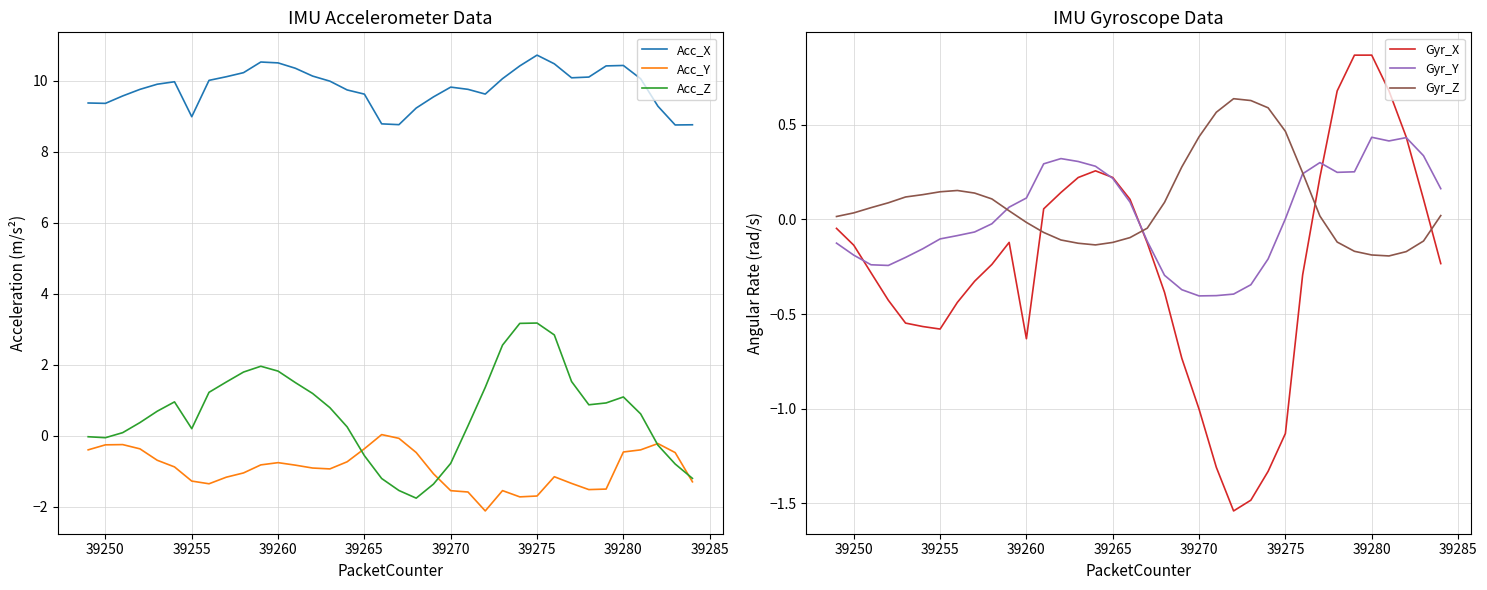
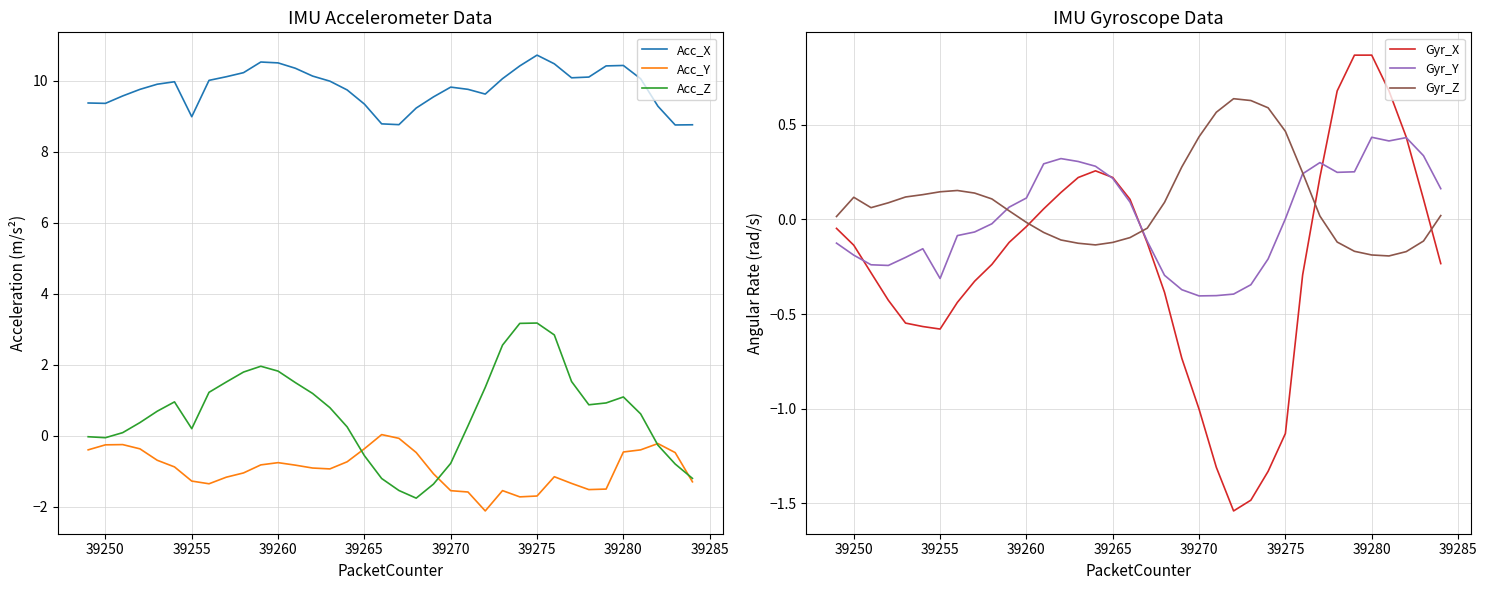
  {
    "IMU Accelerometer Data": {
      "Acc_X": {
        "39250": 9.4,
        "39255": 9.0,
        "39260": 10.5,
-       "39265": 9.6,
+       "39265": 9.3,
        "39270": 9.8,
        "39275": 10.7,
        "39280": 10.4
      },
      "Acc_Y": {
        "39250": -0.3,
        "39255": -1.3,
        "39260": -0.8,
        "39265": -0.4,
        "39270": -1.5,
        "39275": -1.7,
        "39280": -0.5
      },
      "Acc_Z": {
        "39250": -0.1,
        "39255": 0.2,
        "39260": 1.8,
        "39265": -0.6,
        "39270": -0.8,
        "39275": 3.2,
        "39280": 1.1
      }
    },
    "IMU Gyroscope Data": {
      "Gyr_X": {
        "39250": -0.14,
        "39255": -0.58,
-       "39260": -0.63,
+       "39260": -0.04,
        "39270": -1.00,
        "39275": -1.13,
        "39280": 0.87
      },
      "Gyr_Y": {
        "39250": -0.19,
-       "39255": -0.10,
+       "39255": -0.31,
        "39260": 0.11,
        "39270": -0.40,
        "39275": 0.00,
        "39280": 0.43
      },
      "Gyr_Z": {
-       "39250": 0.03,
+       "39250": 0.12,
        "39255": 0.15,
        "39260": -0.02,
        "39265": -0.12,
        "39270": 0.44,
        "39275": 0.47,
        "39280": -0.19
      }
    }
  }
